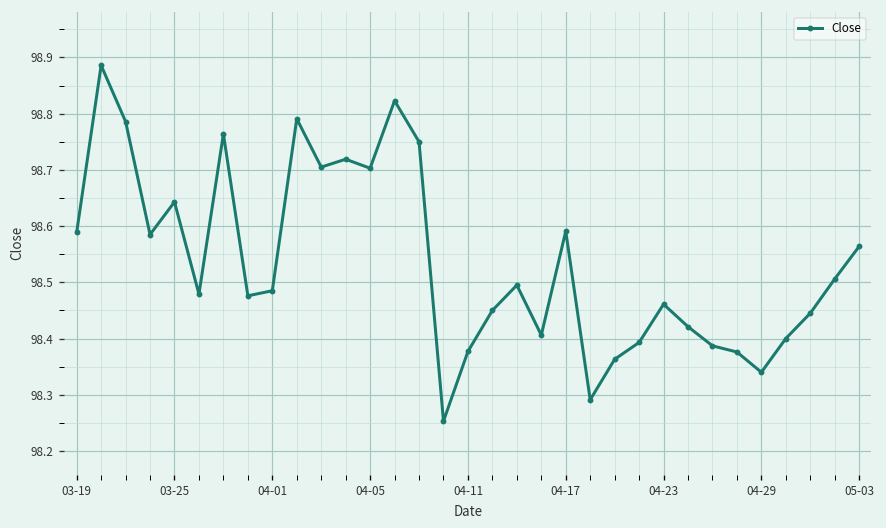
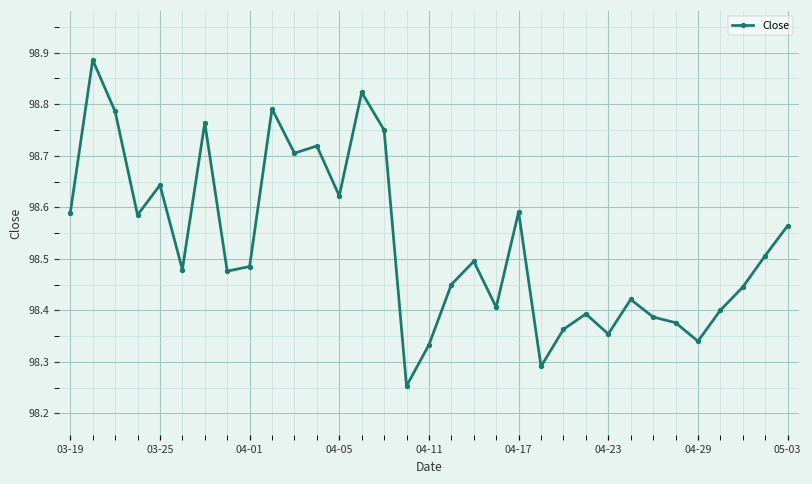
  {
    "03-19": 98.59,
    "03-25": 98.64,
    "04-01": 98.49,
-   "04-05": 98.70,
-   "04-11": 98.38,
+   "04-05": 98.62,
+   "04-11": 98.33,
    "04-17": 98.59,
-   "04-23": 98.46,
+   "04-23": 98.35,
    "04-29": 98.34,
    "05-03": 98.56
  }
